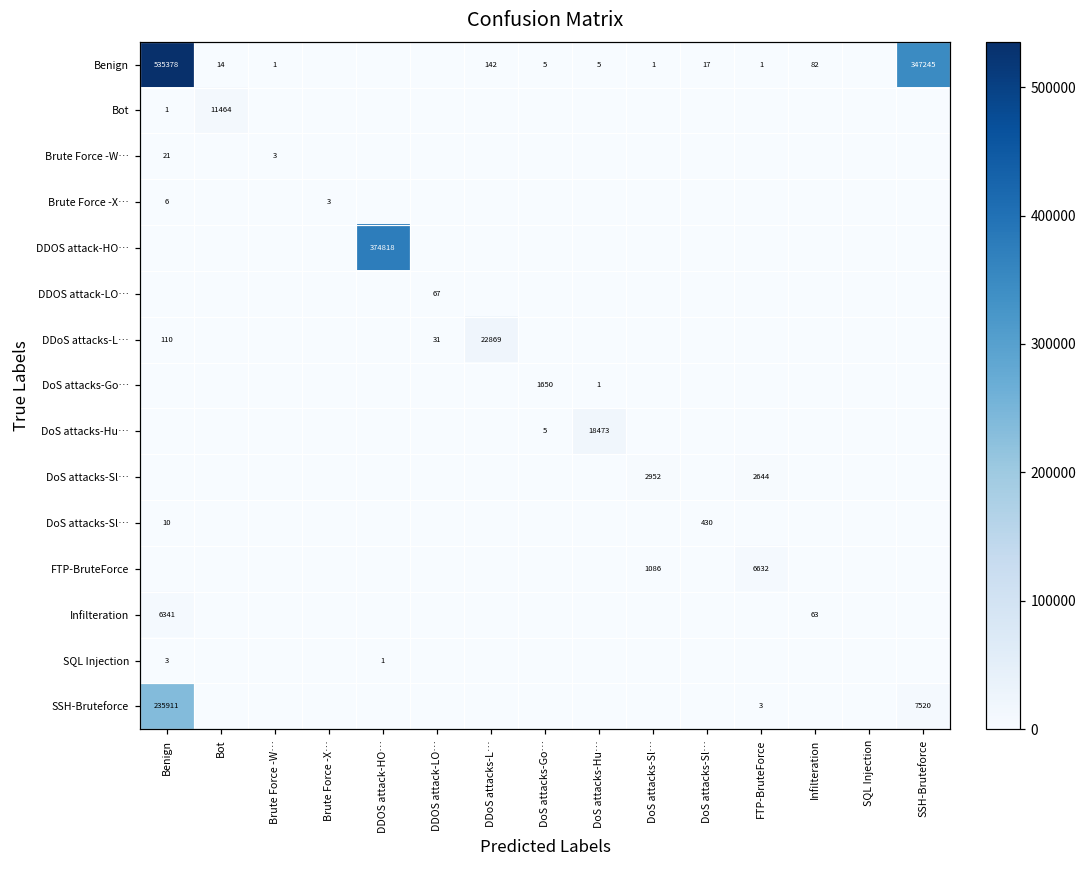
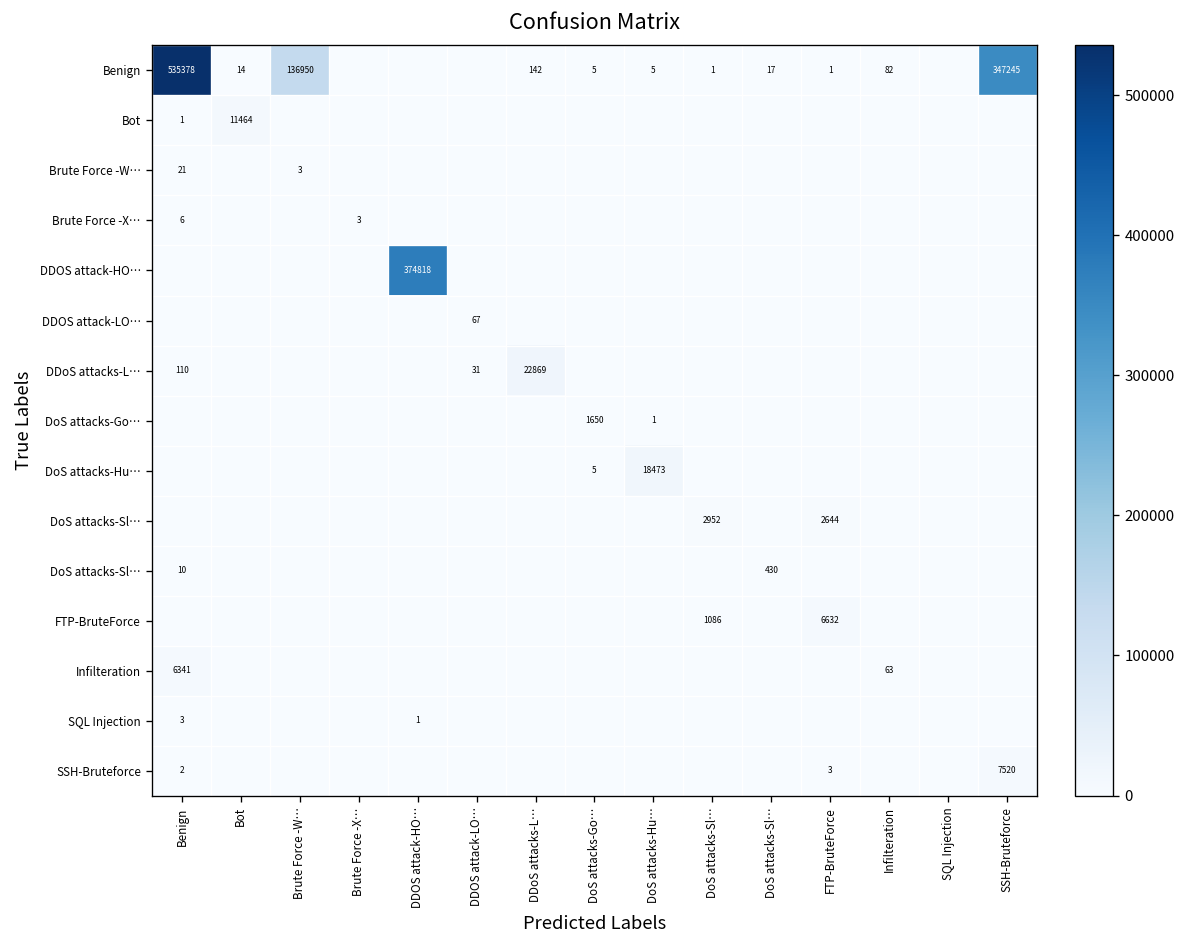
  {
    "Benign": {
      "Benign": 535378,
      "Bot": 14,
-     "Brute Force -W…": 1,
+     "Brute Force -W…": 136950,
      "DDoS attacks-L…": 142,
      "DoS attacks-Go…": 5,
      "DoS attacks-Hu…": 5,
      "FTP-BruteForce": 1,
      "Infilteration": 82,
      "SSH-Bruteforce": 347245
    },
    "Bot": {
      "Benign": 1,
      "Bot": 11464
    },
    "Brute Force -W…": {
      "Benign": 21,
      "Brute Force -W…": 3
    },
    "Brute Force -X…": {
      "Benign": 6,
      "Brute Force -X…": 3
    },
    "DDOS attack-HO…": {
      "DDOS attack-HO…": 374818
    },
    "DDOS attack-LO…": {
      "DDOS attack-LO…": 67
    },
    "DDoS attacks-L…": {
      "Benign": 110,
      "DDOS attack-LO…": 31,
      "DDoS attacks-L…": 22869
    },
    "DoS attacks-Go…": {
      "DoS attacks-Go…": 1650,
      "DoS attacks-Hu…": 1
    },
    "DoS attacks-Hu…": {
      "DoS attacks-Go…": 5,
      "DoS attacks-Hu…": 18473
    },
    "FTP-BruteForce": {
      "FTP-BruteForce": 6632
    },
    "Infilteration": {
      "Benign": 6341,
      "Infilteration": 63
    },
    "SQL Injection": {
      "Benign": 3,
      "DDOS attack-HO…": 1
    },
    "SSH-Bruteforce": {
-     "Benign": 235911,
+     "Benign": 2,
      "FTP-BruteForce": 3,
      "SSH-Bruteforce": 7520
    }
  }
